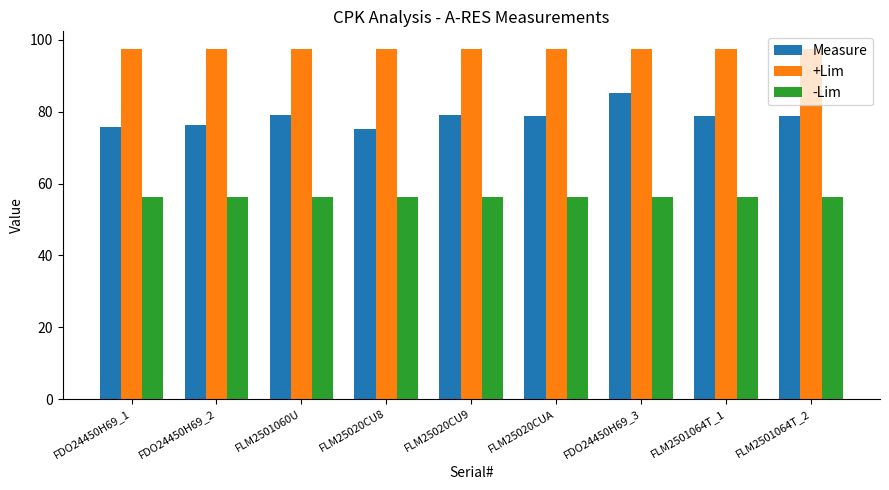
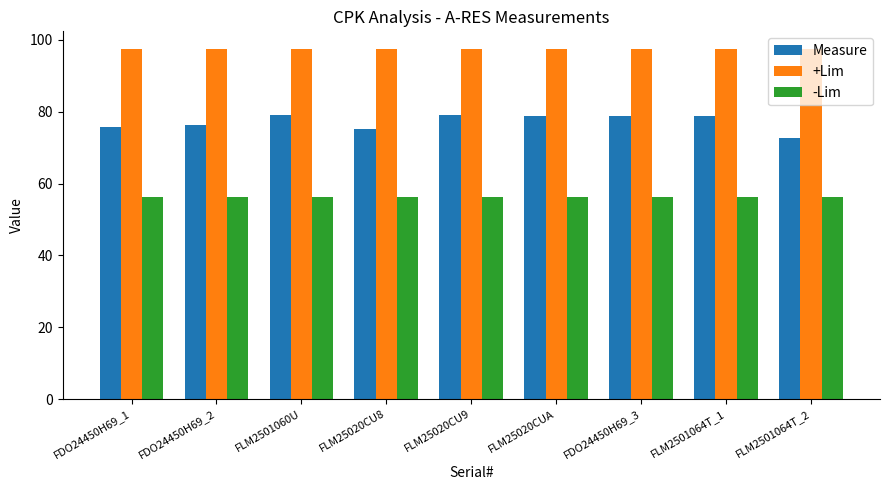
  {
    "Measure": {
      "FDO24450H69_1": 76,
      "FDO24450H69_2": 76,
      "FLM2501060U": 79,
      "FLM25020CU8": 75,
      "FLM25020CU9": 79,
      "FLM25020CUA": 79,
-     "FDO24450H69_3": 85,
+     "FDO24450H69_3": 79,
      "FLM2501064T_1": 79,
-     "FLM2501064T_2": 79
+     "FLM2501064T_2": 73
    },
    "+Lim": {
      "FDO24450H69_1": 98,
      "FDO24450H69_2": 98,
      "FLM2501060U": 98,
      "FLM25020CU8": 98,
      "FLM25020CU9": 98,
      "FLM25020CUA": 98,
      "FDO24450H69_3": 98,
      "FLM2501064T_1": 98
    },
    "-Lim": {
      "FDO24450H69_1": 56,
      "FDO24450H69_2": 56,
      "FLM2501060U": 56,
      "FLM25020CU8": 56,
      "FLM25020CU9": 56,
      "FLM25020CUA": 56,
      "FDO24450H69_3": 56,
      "FLM2501064T_1": 56,
      "FLM2501064T_2": 56
    }
  }
